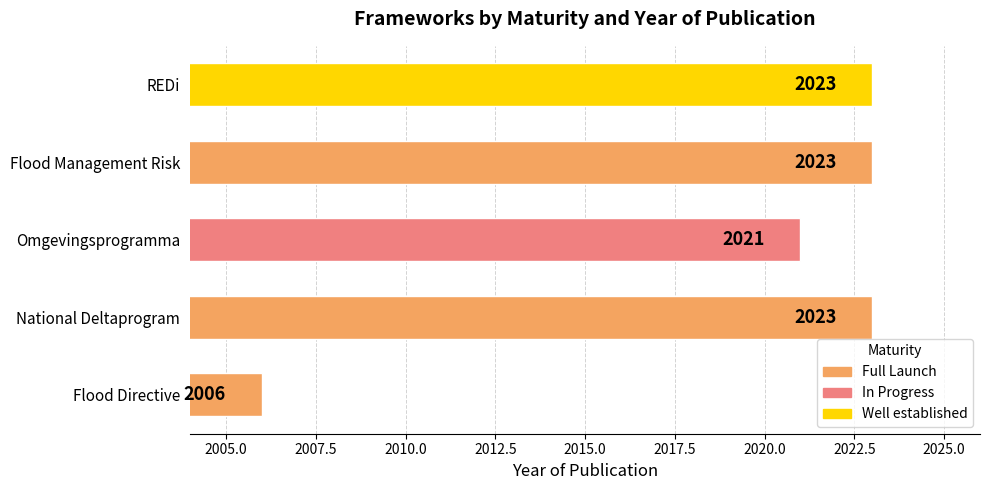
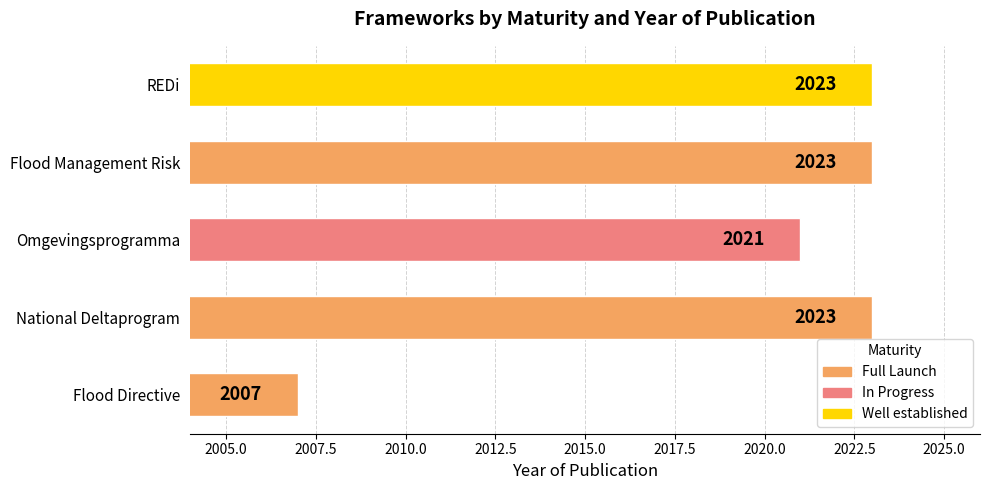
  {
    "REDi": 2023,
    "Flood Management Risk": 2023,
    "Omgevingsprogramma": 2021,
    "National Deltaprogram": 2023,
-   "Flood Directive": 2006
+   "Flood Directive": 2007
  }
